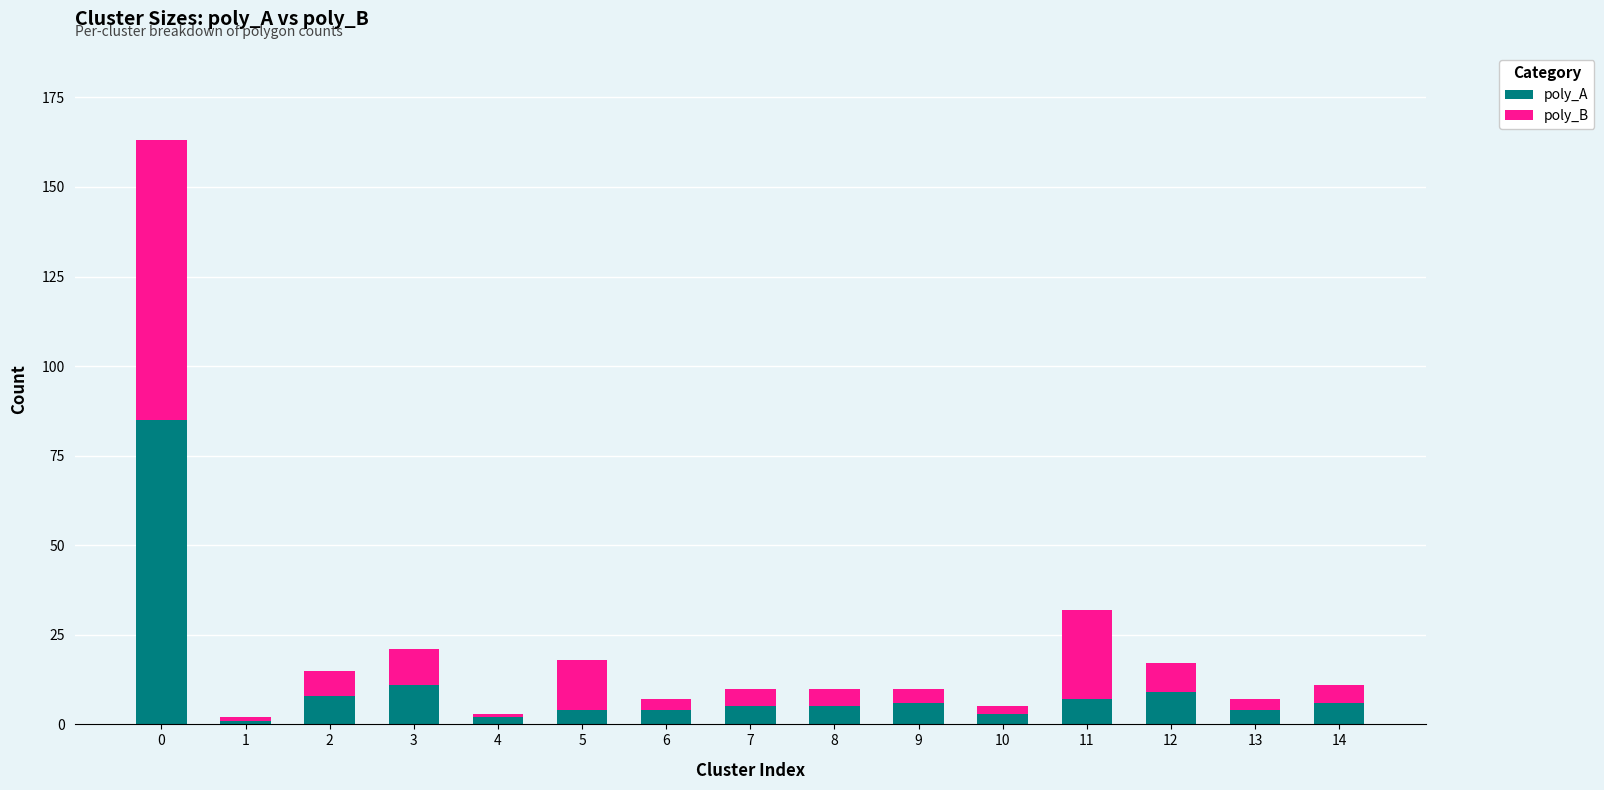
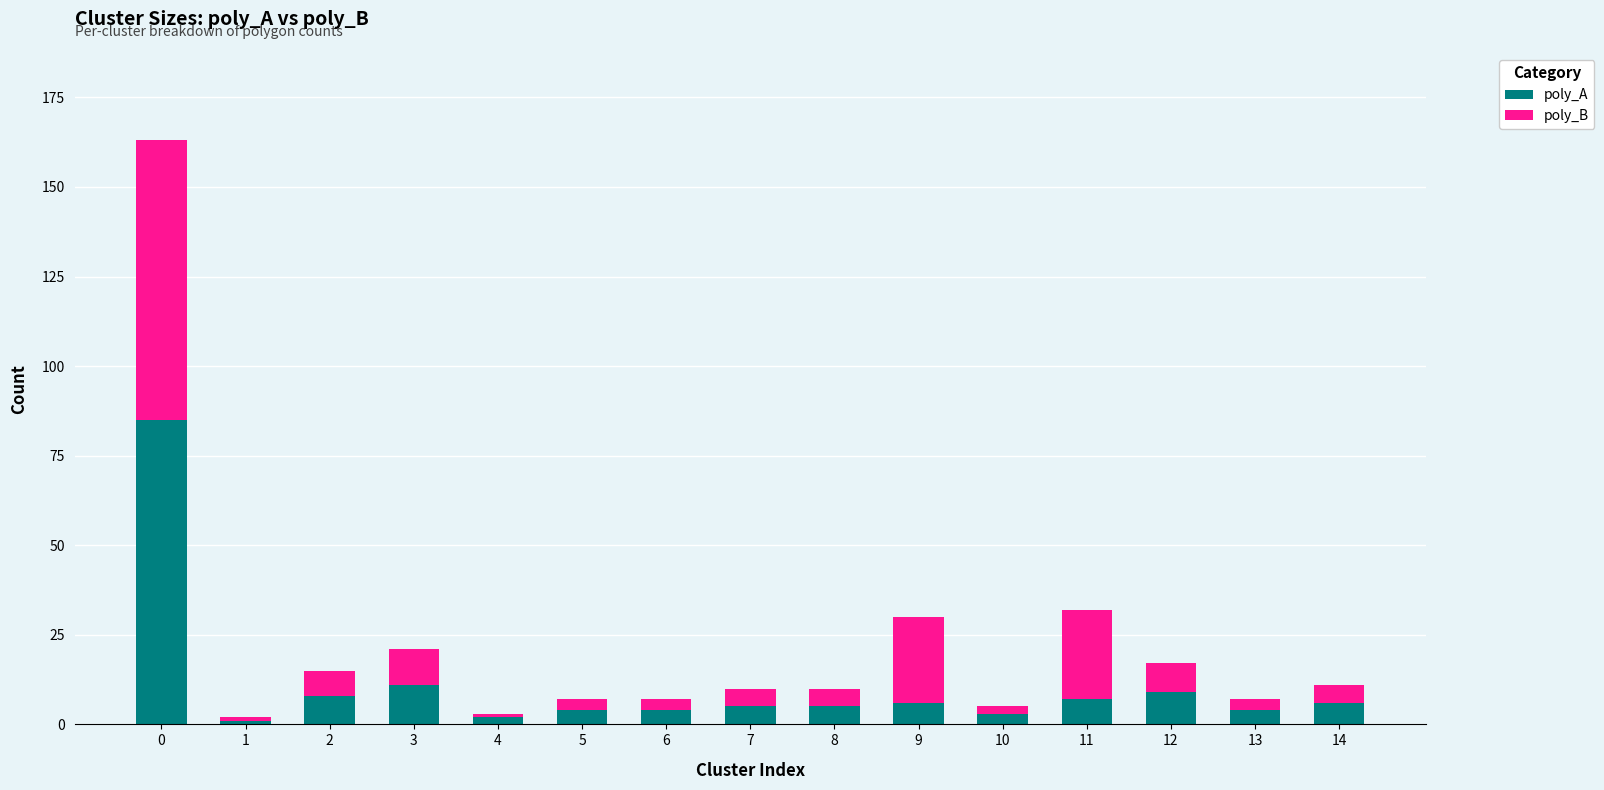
  {
    "poly_A": {
      "0": 85,
      "1": 1,
      "2": 8,
      "3": 11,
      "4": 2,
      "5": 4,
      "6": 4,
      "7": 5,
      "8": 5,
      "9": 6,
      "10": 3,
      "11": 7,
      "12": 9,
      "13": 4,
      "14": 6
    },
    "poly_B": {
      "0": 78,
      "1": 1,
      "2": 7,
      "3": 10,
      "4": 1,
-     "5": 14,
+     "5": 3,
      "6": 3,
      "7": 5,
      "8": 5,
-     "9": 4,
+     "9": 24,
      "10": 2,
      "11": 25,
      "12": 8,
      "13": 3,
      "14": 5
    }
  }
